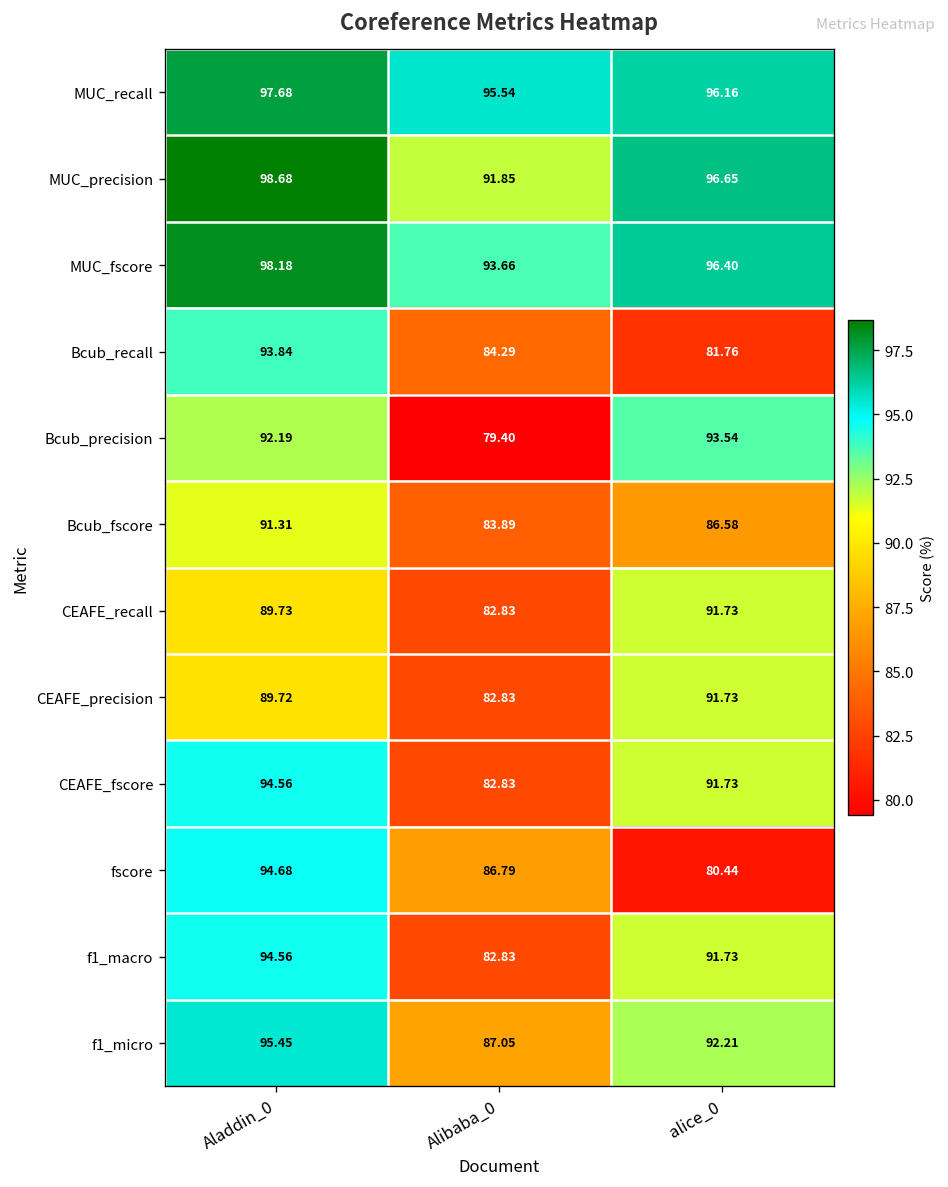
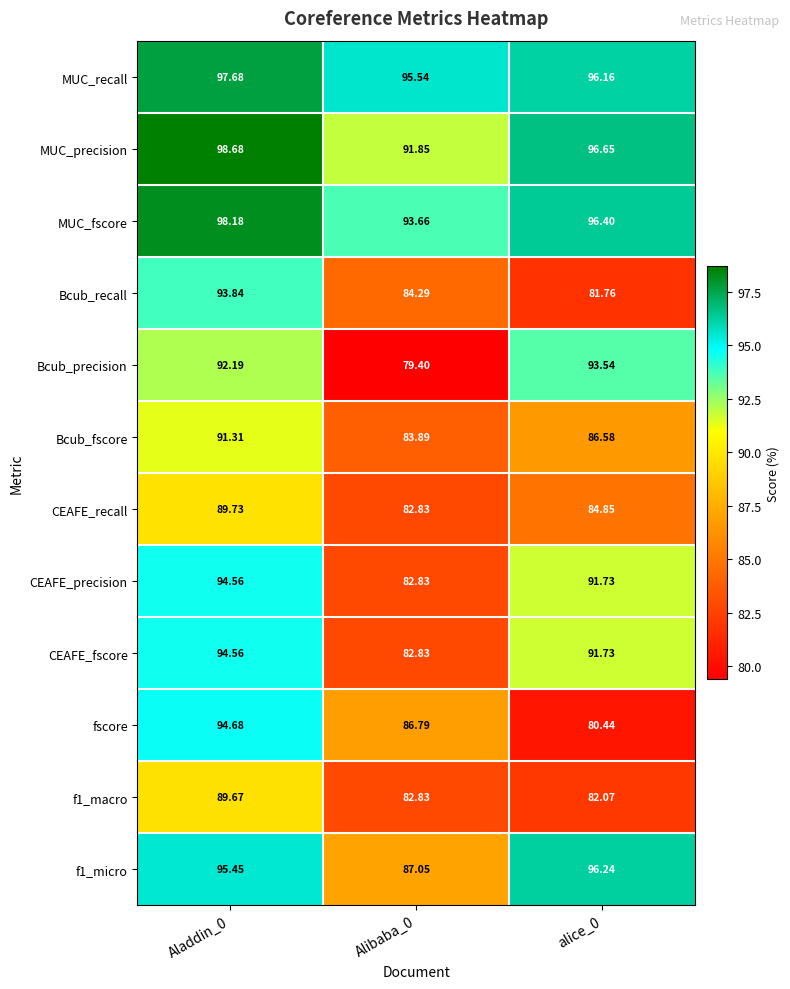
  {
    "MUC_recall": {
      "Aladdin_0": 97.68,
      "Alibaba_0": 95.54,
      "alice_0": 96.16
    },
    "MUC_precision": {
      "Aladdin_0": 98.68,
      "Alibaba_0": 91.85,
      "alice_0": 96.65
    },
    "MUC_fscore": {
      "Aladdin_0": 98.18,
      "Alibaba_0": 93.66,
      "alice_0": 96.40
    },
    "Bcub_recall": {
      "Aladdin_0": 93.84,
      "Alibaba_0": 84.29,
      "alice_0": 81.76
    },
    "Bcub_precision": {
      "Aladdin_0": 92.19,
      "Alibaba_0": 79.40,
      "alice_0": 93.54
    },
    "Bcub_fscore": {
      "Aladdin_0": 91.31,
      "Alibaba_0": 83.89,
      "alice_0": 86.58
    },
    "CEAFE_recall": {
      "Aladdin_0": 89.73,
      "Alibaba_0": 82.83,
-     "alice_0": 91.73
+     "alice_0": 84.85
    },
    "CEAFE_precision": {
-     "Aladdin_0": 89.72,
+     "Aladdin_0": 94.56,
      "Alibaba_0": 82.83,
      "alice_0": 91.73
    },
    "CEAFE_fscore": {
      "Aladdin_0": 94.56,
      "Alibaba_0": 82.83,
      "alice_0": 91.73
    },
    "fscore": {
      "Aladdin_0": 94.68,
      "Alibaba_0": 86.79,
      "alice_0": 80.44
    },
    "f1_macro": {
-     "Aladdin_0": 94.56,
+     "Aladdin_0": 89.67,
      "Alibaba_0": 82.83,
-     "alice_0": 91.73
+     "alice_0": 82.07
    },
    "f1_micro": {
      "Aladdin_0": 95.45,
      "Alibaba_0": 87.05,
-     "alice_0": 92.21
+     "alice_0": 96.24
    }
  }
